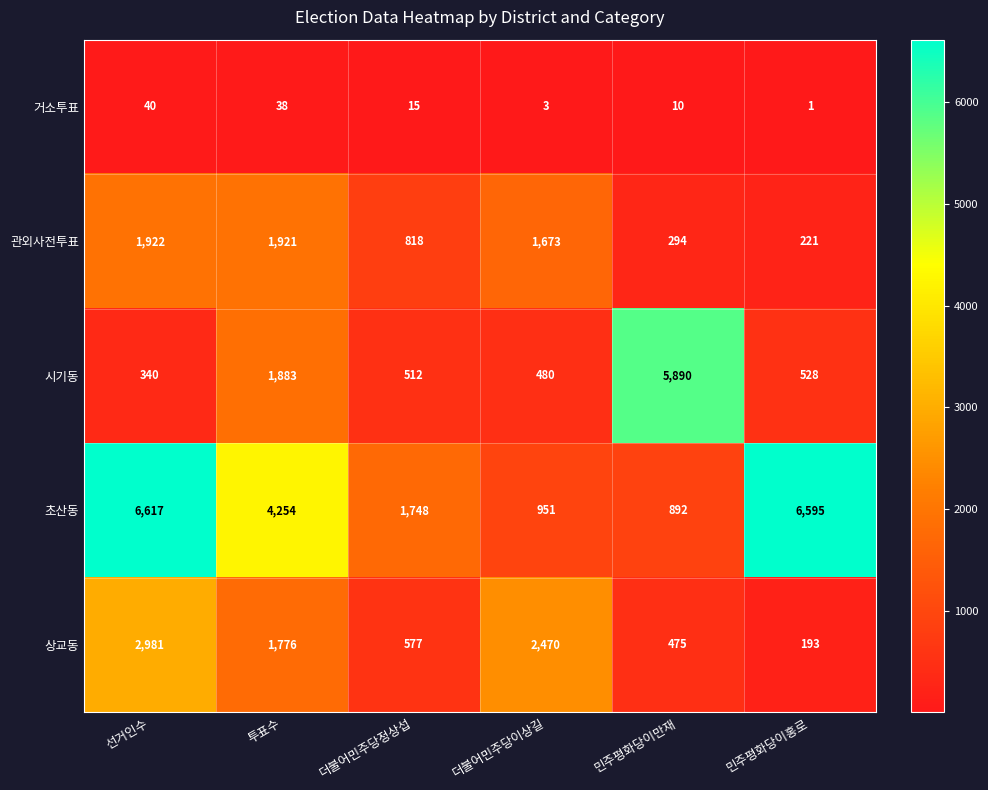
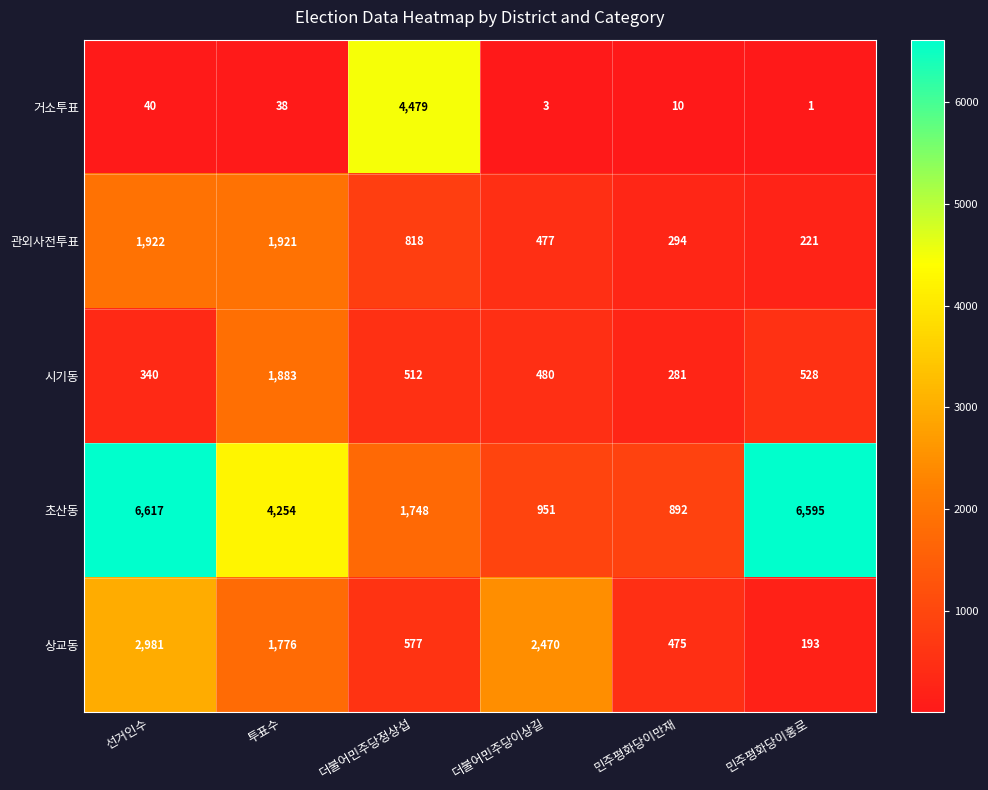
  {
    "거소투표": {
      "선거인수": "40",
      "투표수": "38",
-     "더불어민주당정상섭": "15",
+     "더불어민주당정상섭": "4,479",
      "더불어민주당이상길": "3",
      "민주평화당이만재": "10",
      "민주평화당이홍로": "1"
    },
    "관외사전투표": {
      "선거인수": "1,922",
      "투표수": "1,921",
      "더불어민주당정상섭": "818",
-     "더불어민주당이상길": "1,673",
+     "더불어민주당이상길": "477",
      "민주평화당이만재": "294",
      "민주평화당이홍로": "221"
    },
    "시기동": {
      "선거인수": "340",
      "투표수": "1,883",
      "더불어민주당정상섭": "512",
      "더불어민주당이상길": "480",
-     "민주평화당이만재": "5,890",
+     "민주평화당이만재": "281",
      "민주평화당이홍로": "528"
    },
    "초산동": {
      "선거인수": "6,617",
      "투표수": "4,254",
      "더불어민주당정상섭": "1,748",
      "더불어민주당이상길": "951",
      "민주평화당이만재": "892",
      "민주평화당이홍로": "6,595"
    },
    "상교동": {
      "선거인수": "2,981",
      "투표수": "1,776",
      "더불어민주당정상섭": "577",
      "더불어민주당이상길": "2,470",
      "민주평화당이만재": "475",
      "민주평화당이홍로": "193"
    }
  }
